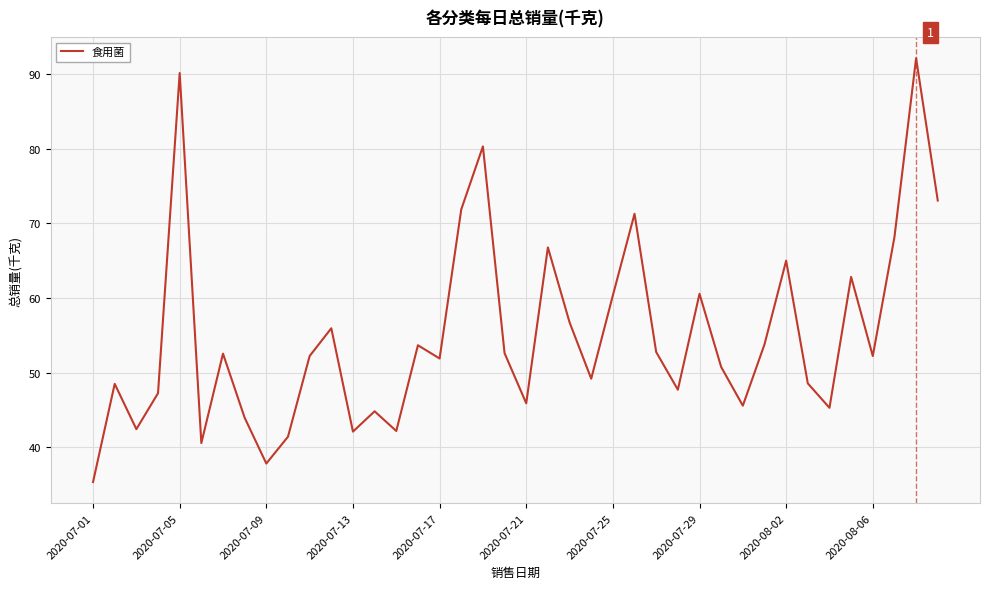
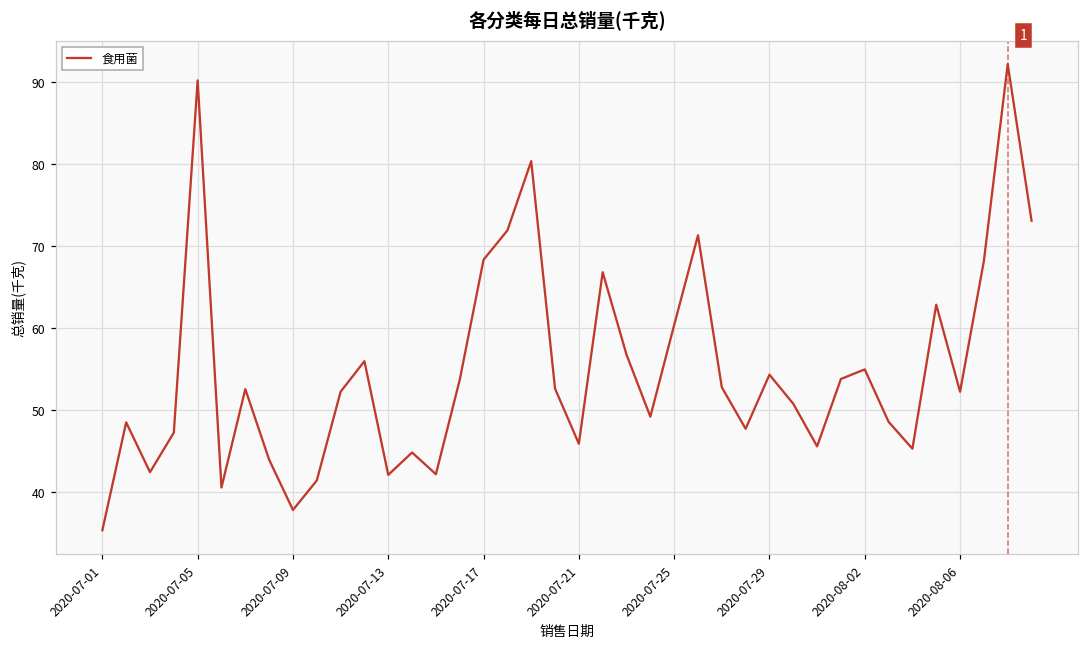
  {
    "2020-07-01": 35,
    "2020-07-05": 90,
    "2020-07-09": 38,
    "2020-07-13": 42,
-   "2020-07-17": 52,
+   "2020-07-17": 68,
    "2020-07-21": 46,
    "2020-07-25": 60,
-   "2020-07-29": 61,
-   "2020-08-02": 65,
+   "2020-07-29": 54,
+   "2020-08-02": 55,
    "2020-08-06": 52
  }
